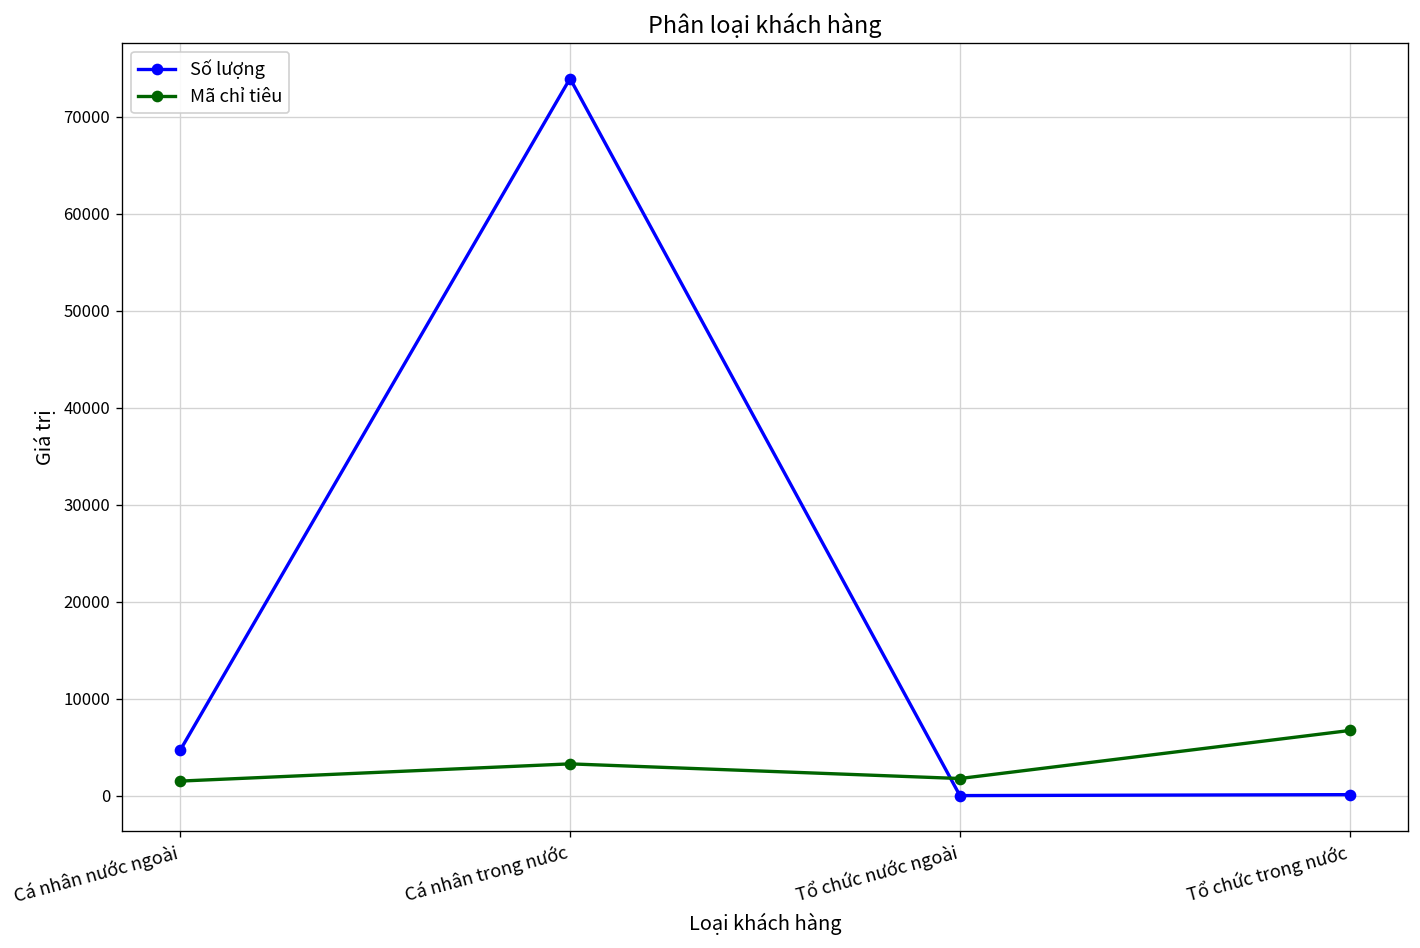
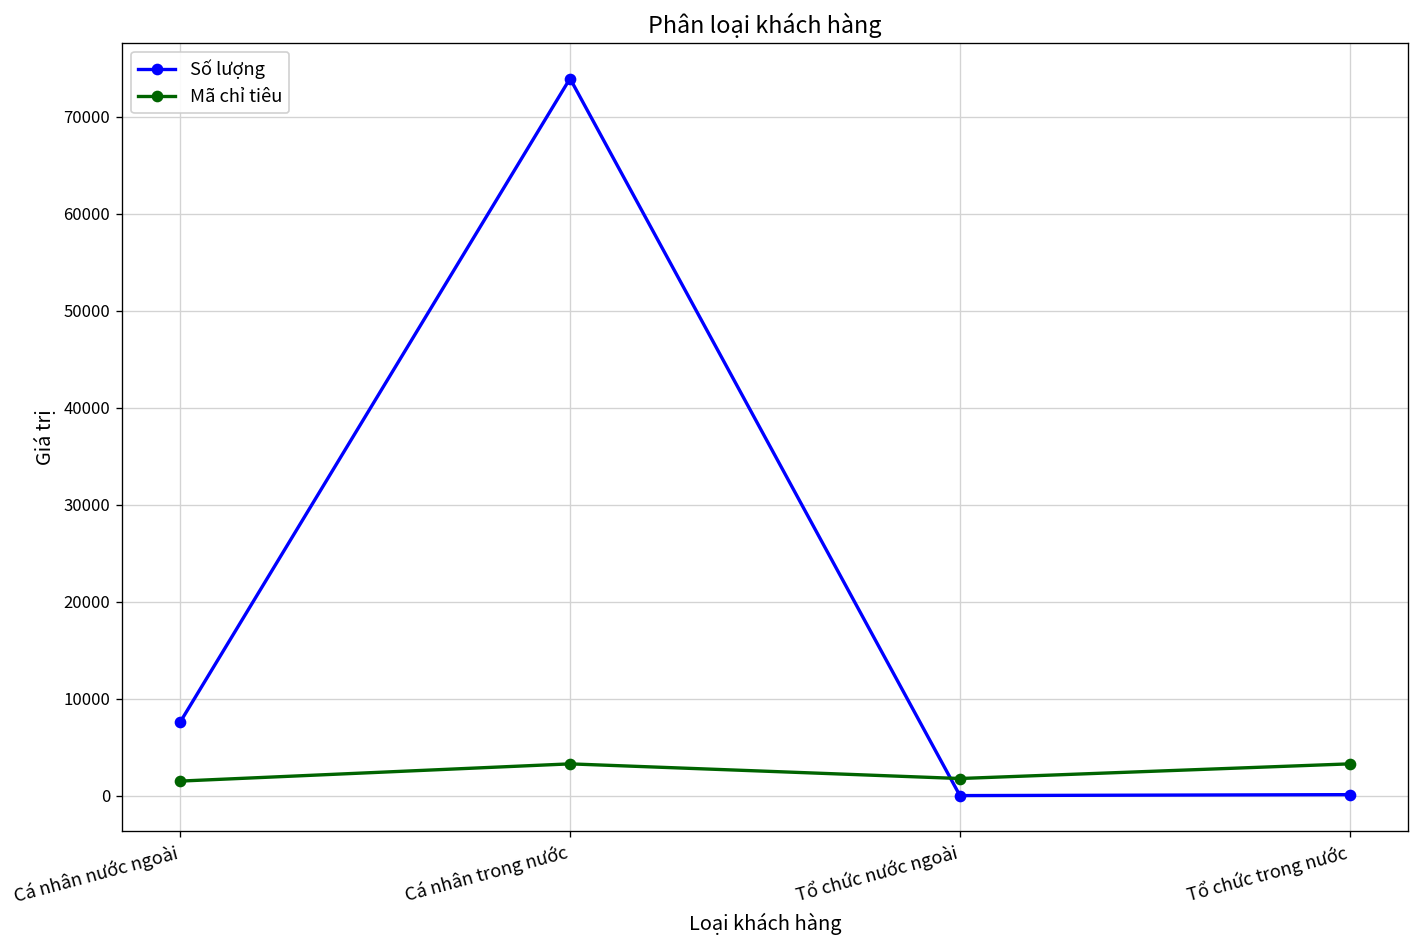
  {
    "Số lượng": {
-     "Cá nhân nước ngoài": 5000,
+     "Cá nhân nước ngoài": 8000,
      "Cá nhân trong nước": 74000,
      "Tổ chức nước ngoài": 0,
      "Tổ chức trong nước": 0
    },
    "Mã chỉ tiêu": {
      "Cá nhân nước ngoài": 2000,
      "Cá nhân trong nước": 3000,
      "Tổ chức nước ngoài": 2000,
-     "Tổ chức trong nước": 7000
+     "Tổ chức trong nước": 3000
    }
  }
